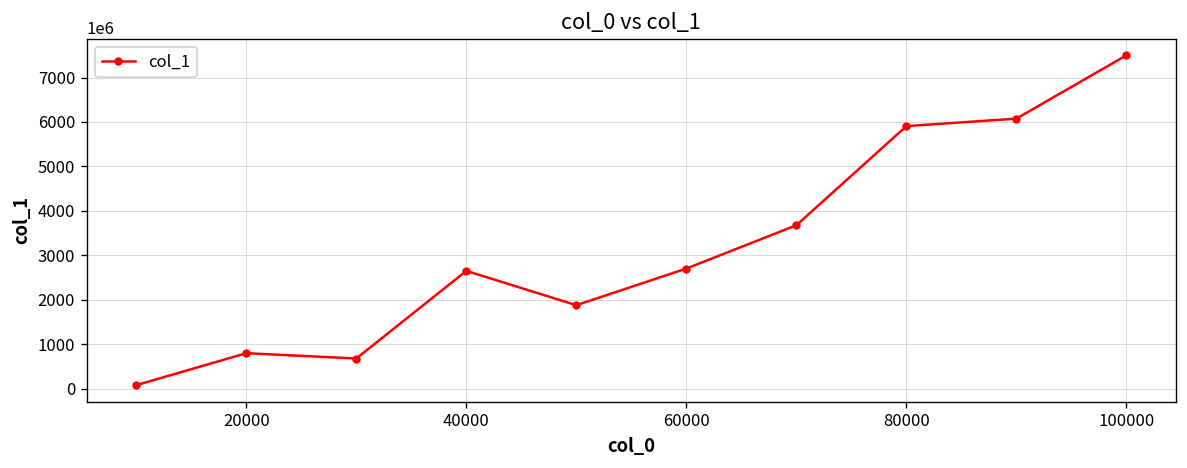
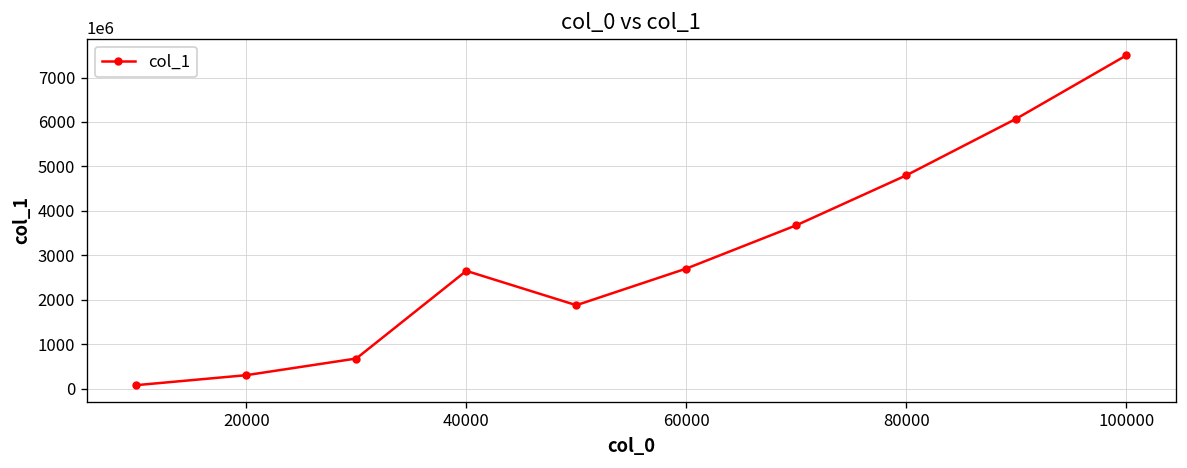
  {
-   "20000": 800000000,
+   "20000": 300000000,
    "40000": 2600000000,
    "60000": 2700000000,
-   "80000": 5900000000,
+   "80000": 4800000000,
    "100000": 7500000000
  }
